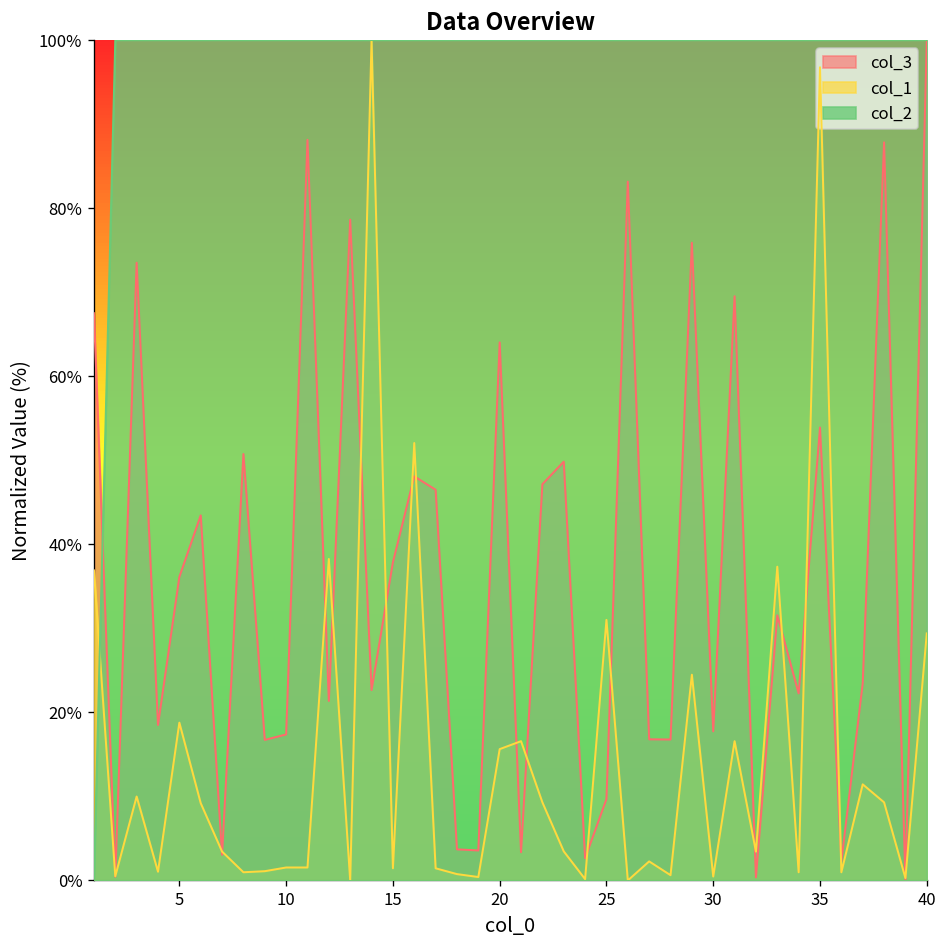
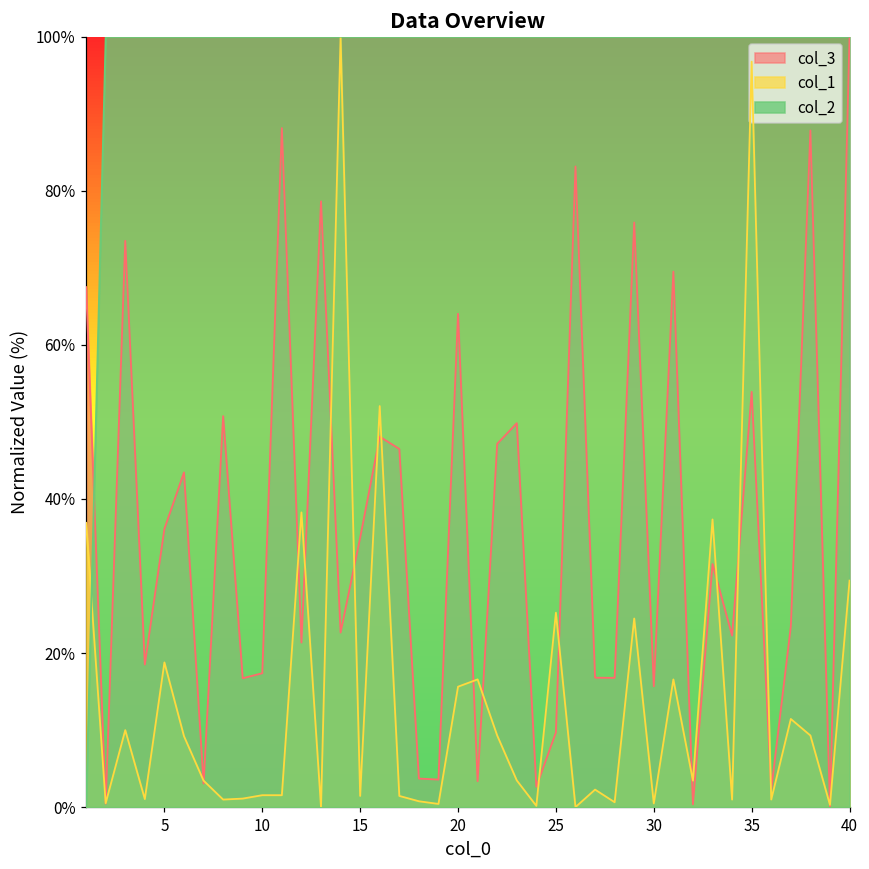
  {
    "col_3": {
      "5": "36%",
      "10": "17%",
-     "15": "38%",
+     "15": "35%",
      "20": "64%",
      "25": "10%",
-     "30": "18%",
+     "30": "16%",
      "35": "54%"
    },
    "col_1": {
      "5": "19%",
      "10": "2%",
      "15": "1%",
      "20": "16%",
-     "25": "31%",
+     "25": "25%",
      "30": "0%",
      "40": "29%"
    },
    "col_2": {
      "5": "100%",
      "10": "100%",
      "15": "100%",
      "20": "100%",
      "25": "100%",
      "30": "100%",
      "35": "100%"
    }
  }
